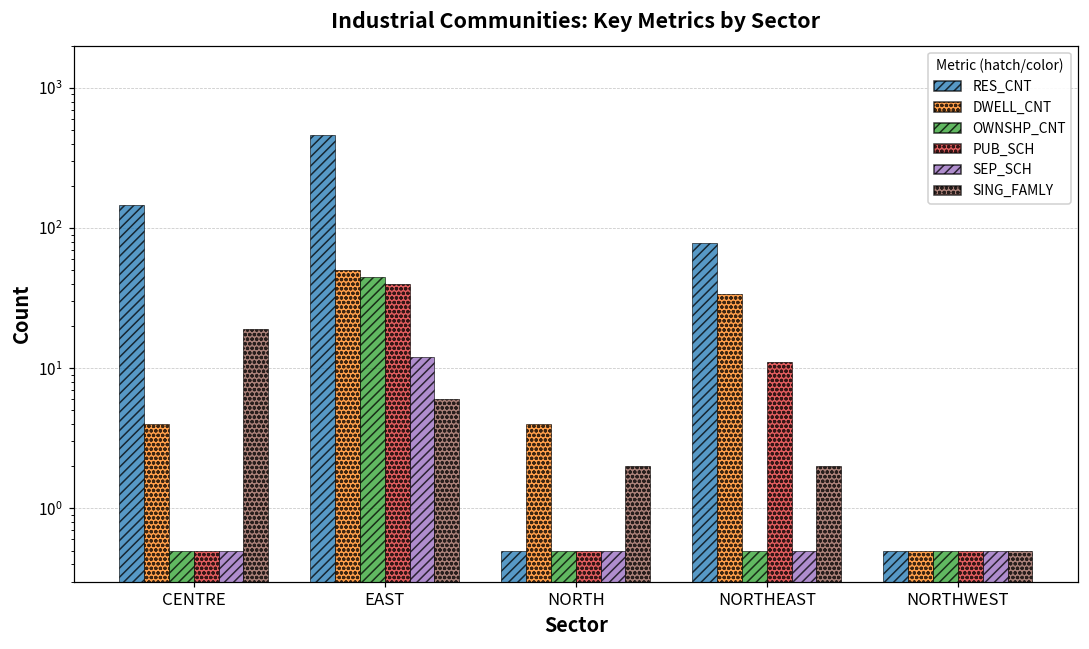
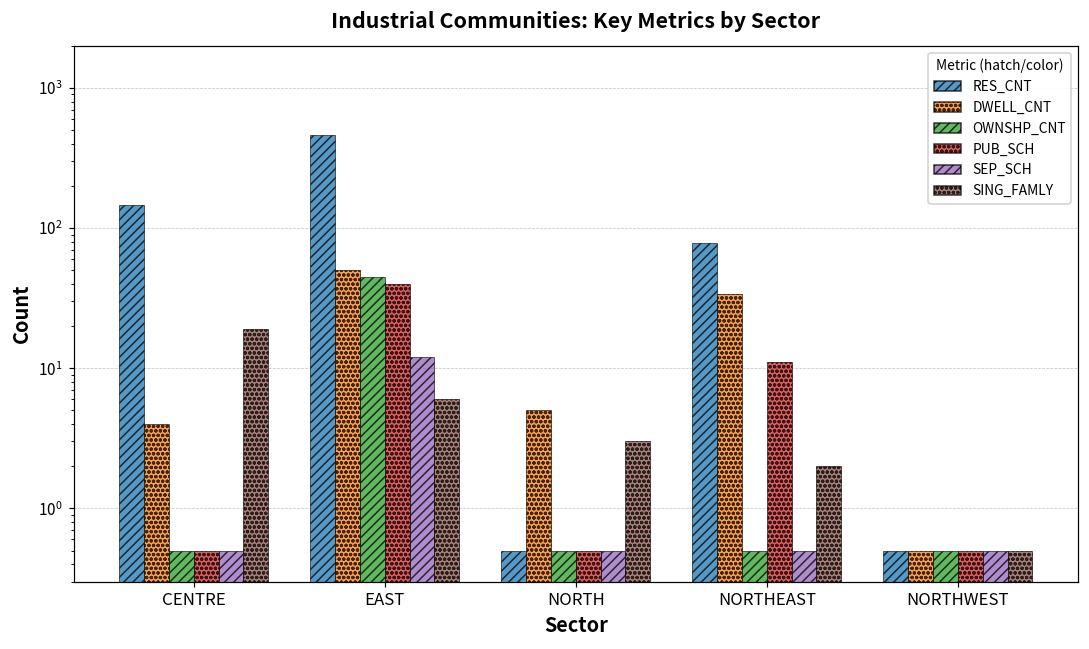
  {
    "RES_CNT": {
      "CENTRE": 150,
      "EAST": 460,
      "NORTH": 0.50,
      "NORTHEAST": 80,
      "NORTHWEST": 0.50
    },
    "DWELL_CNT": {
      "CENTRE": 4,
      "EAST": 50,
-     "NORTH": 4,
+     "NORTH": 5,
      "NORTHEAST": 34,
      "NORTHWEST": 0.50
    },
    "OWNSHP_CNT": {
      "CENTRE": 0.50,
      "EAST": 45,
      "NORTH": 0.50,
      "NORTHEAST": 0.50,
      "NORTHWEST": 0.50
    },
    "PUB_SCH": {
      "CENTRE": 0.50,
      "EAST": 40,
      "NORTH": 0.50,
      "NORTHEAST": 11,
      "NORTHWEST": 0.50
    },
    "SEP_SCH": {
      "CENTRE": 0.50,
      "EAST": 12,
      "NORTH": 0.50,
      "NORTHEAST": 0.50,
      "NORTHWEST": 0.50
    },
    "SING_FAMLY": {
      "CENTRE": 19,
      "EAST": 6,
-     "NORTH": 2,
+     "NORTH": 3,
      "NORTHEAST": 2,
      "NORTHWEST": 0.50
    }
  }
